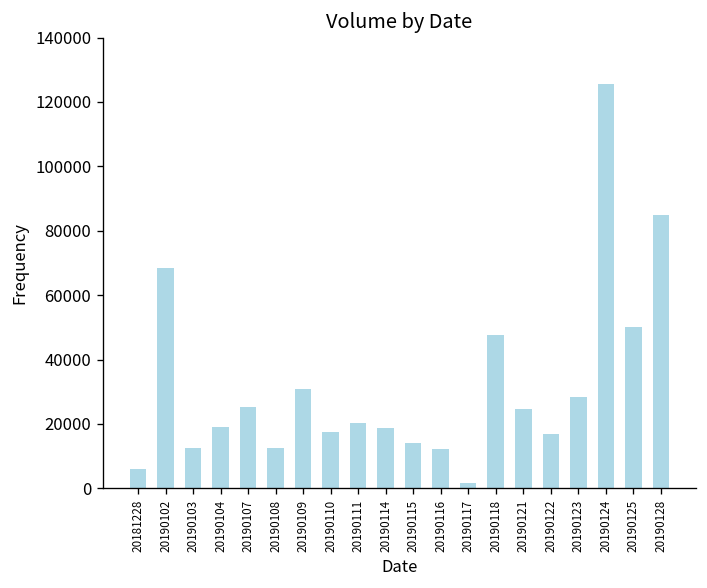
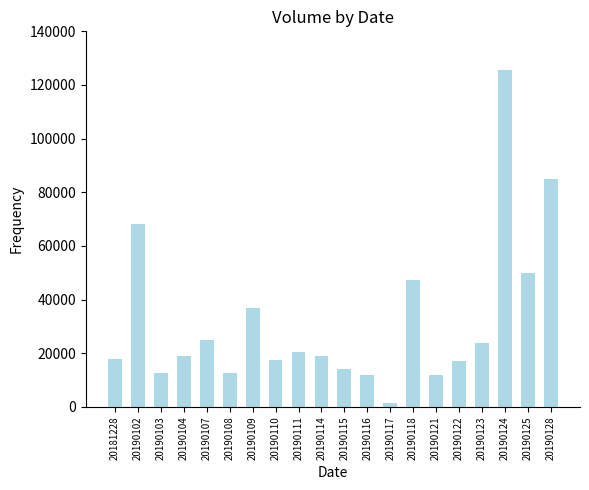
  {
-   "20181228": 6000,
+   "20181228": 18000,
    "20190102": 68000,
    "20190103": 13000,
    "20190104": 19000,
    "20190107": 25000,
    "20190108": 12000,
-   "20190109": 31000,
+   "20190109": 37000,
    "20190110": 18000,
    "20190111": 20000,
    "20190114": 19000,
    "20190115": 14000,
    "20190116": 12000,
    "20190117": 2000,
    "20190118": 48000,
-   "20190121": 25000,
+   "20190121": 12000,
    "20190122": 17000,
-   "20190123": 28000,
+   "20190123": 24000,
    "20190124": 125000,
    "20190125": 50000,
    "20190128": 85000
  }
